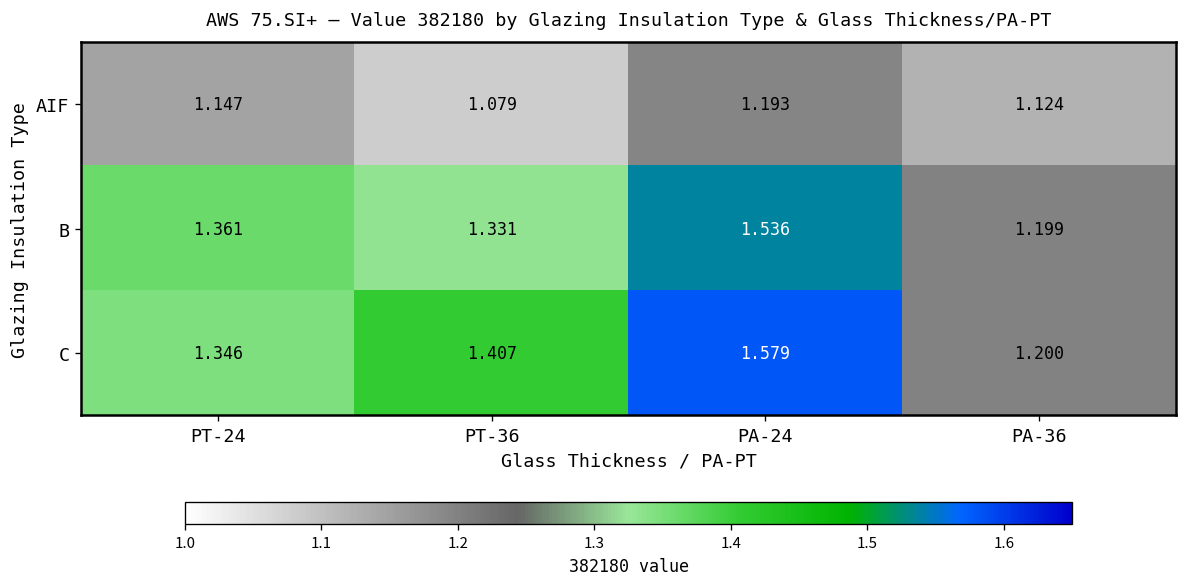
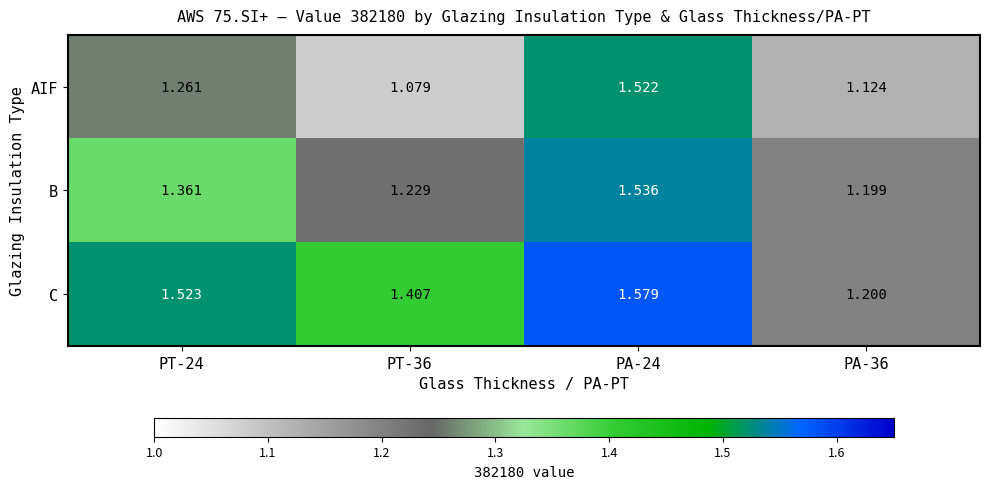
  {
    "AIF": {
-     "PT-24": 1.147,
+     "PT-24": 1.261,
      "PT-36": 1.079,
-     "PA-24": 1.193,
+     "PA-24": 1.522,
      "PA-36": 1.124
    },
    "B": {
      "PT-24": 1.361,
-     "PT-36": 1.331,
+     "PT-36": 1.229,
      "PA-24": 1.536,
      "PA-36": 1.199
    },
    "C": {
-     "PT-24": 1.346,
+     "PT-24": 1.523,
      "PT-36": 1.407,
      "PA-24": 1.579,
      "PA-36": 1.200
    }
  }
